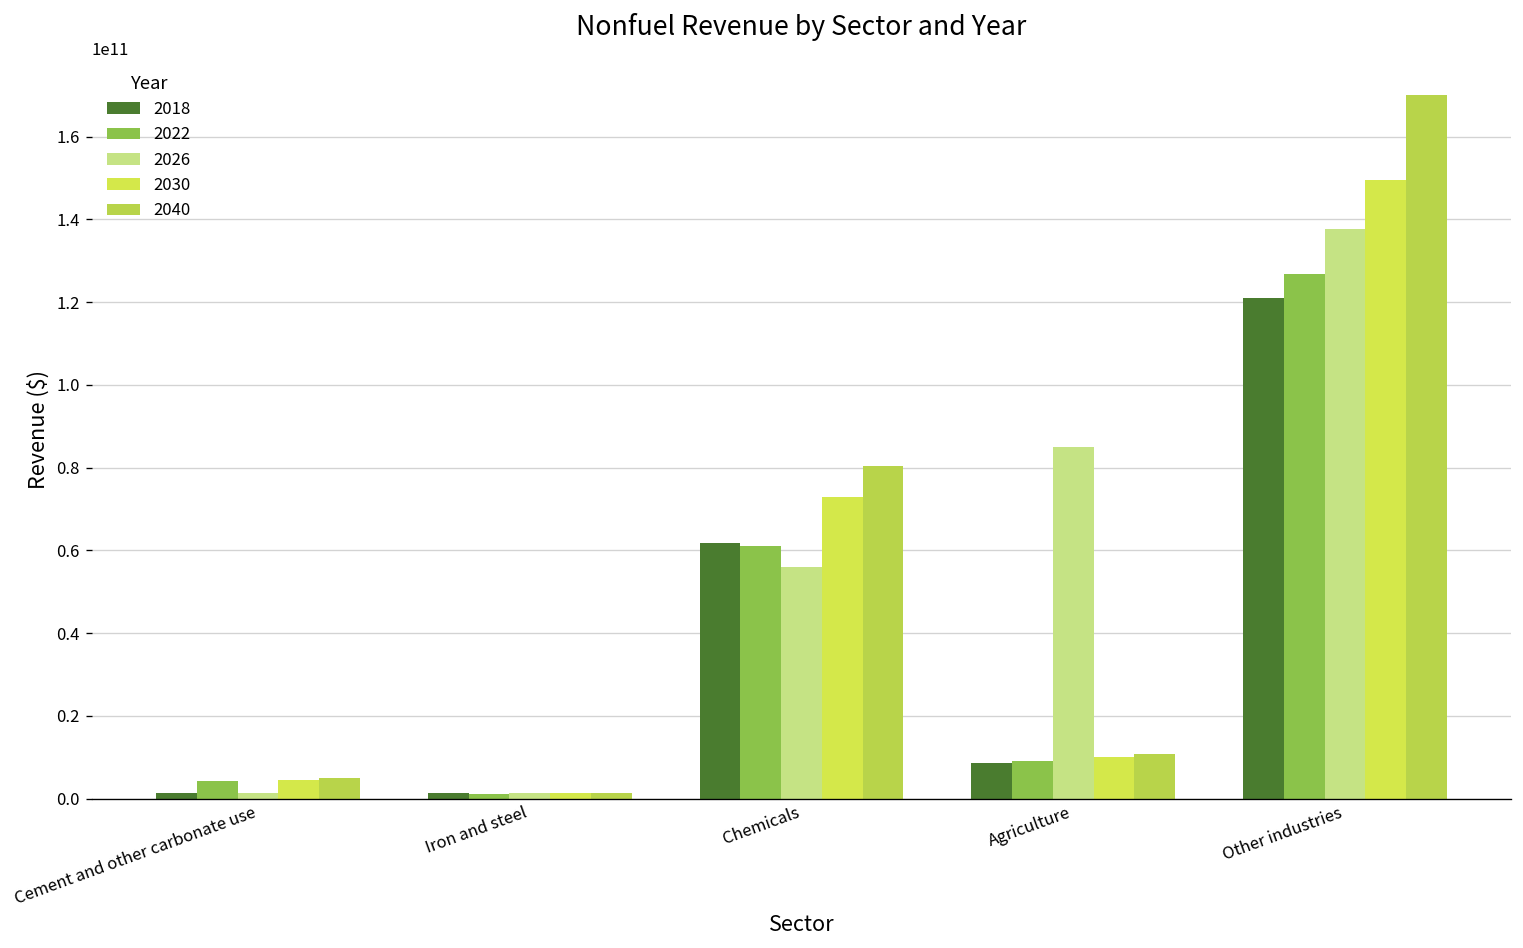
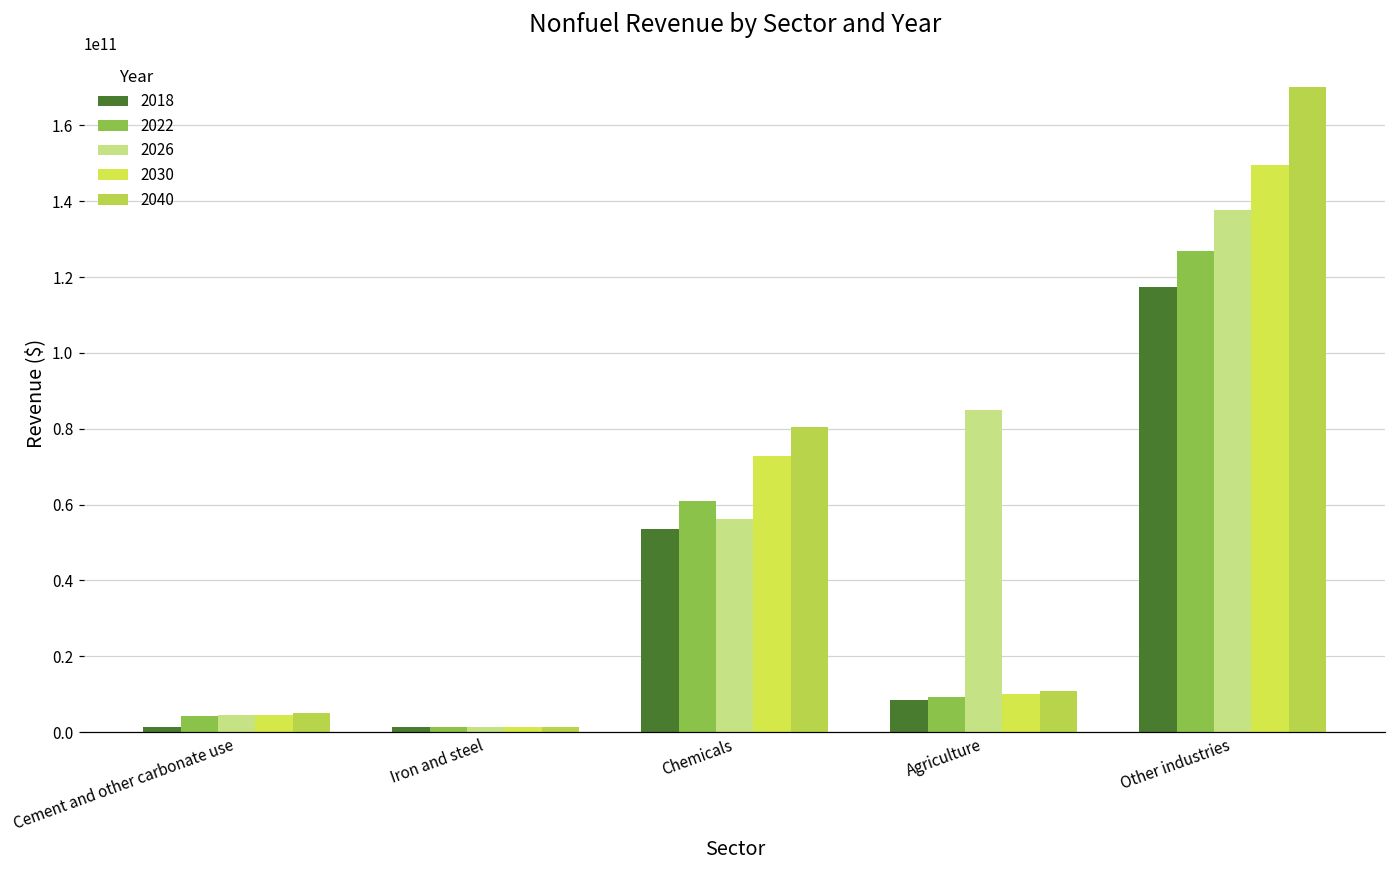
  {
    "2018": {
      "Cement and other carbonate use": 1000000000,
      "Iron and steel": 1000000000,
-     "Chemicals": 62000000000,
+     "Chemicals": 54000000000,
      "Agriculture": 9000000000,
-     "Other industries": 121000000000
+     "Other industries": 117000000000
    },
    "2026": {
-     "Cement and other carbonate use": 1000000000,
+     "Cement and other carbonate use": 4000000000,
      "Iron and steel": 1000000000,
      "Chemicals": 56000000000,
      "Agriculture": 85000000000,
      "Other industries": 138000000000
    }
  }
